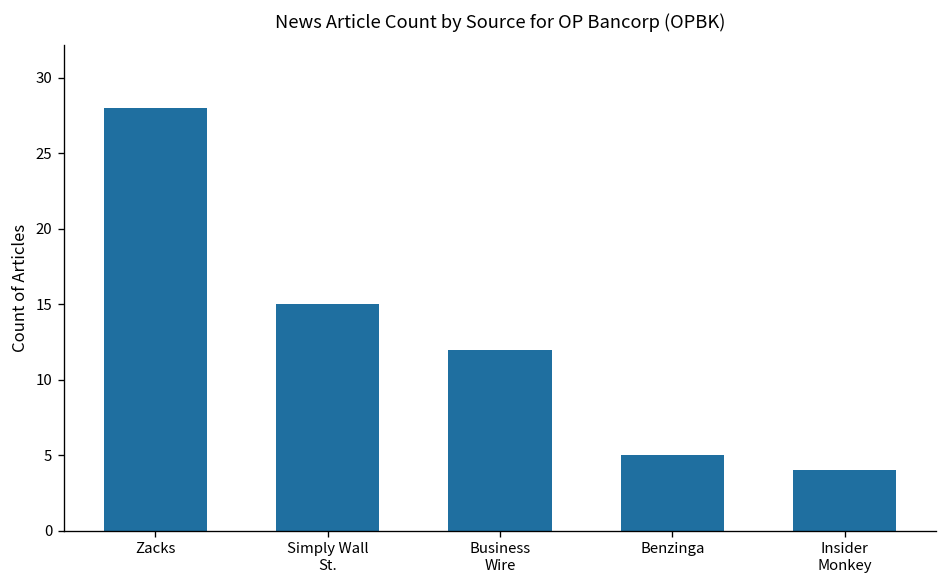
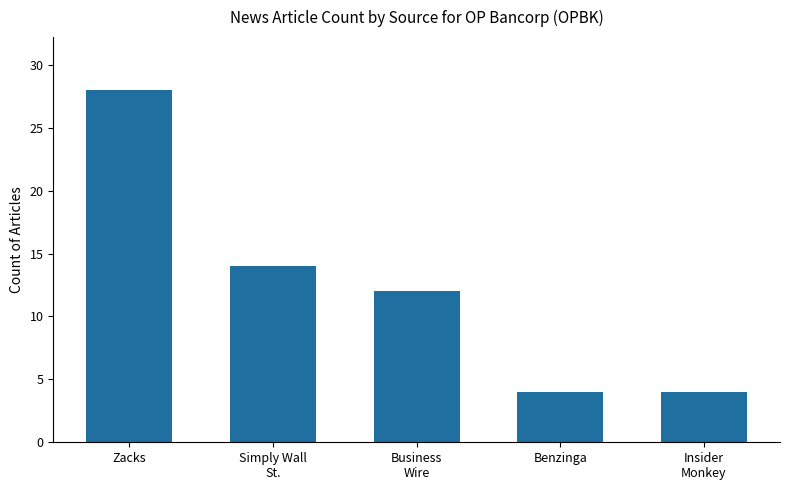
  {
    "Zacks": 28,
-   "Simply Wall St.": 15,
+   "Simply Wall St.": 14,
    "Business Wire": 12,
-   "Benzinga": 5,
+   "Benzinga": 4,
    "Insider Monkey": 4
  }
